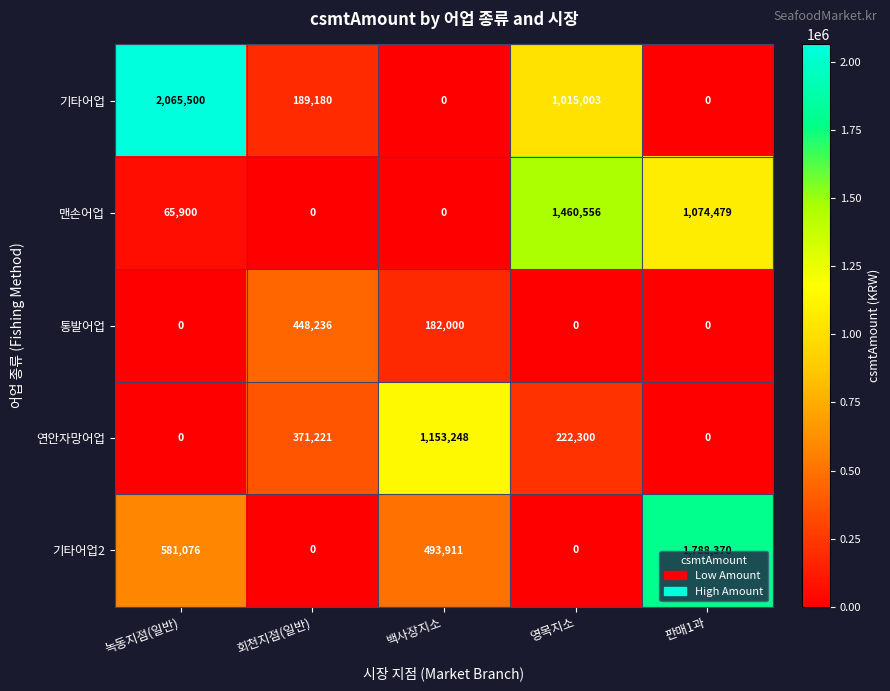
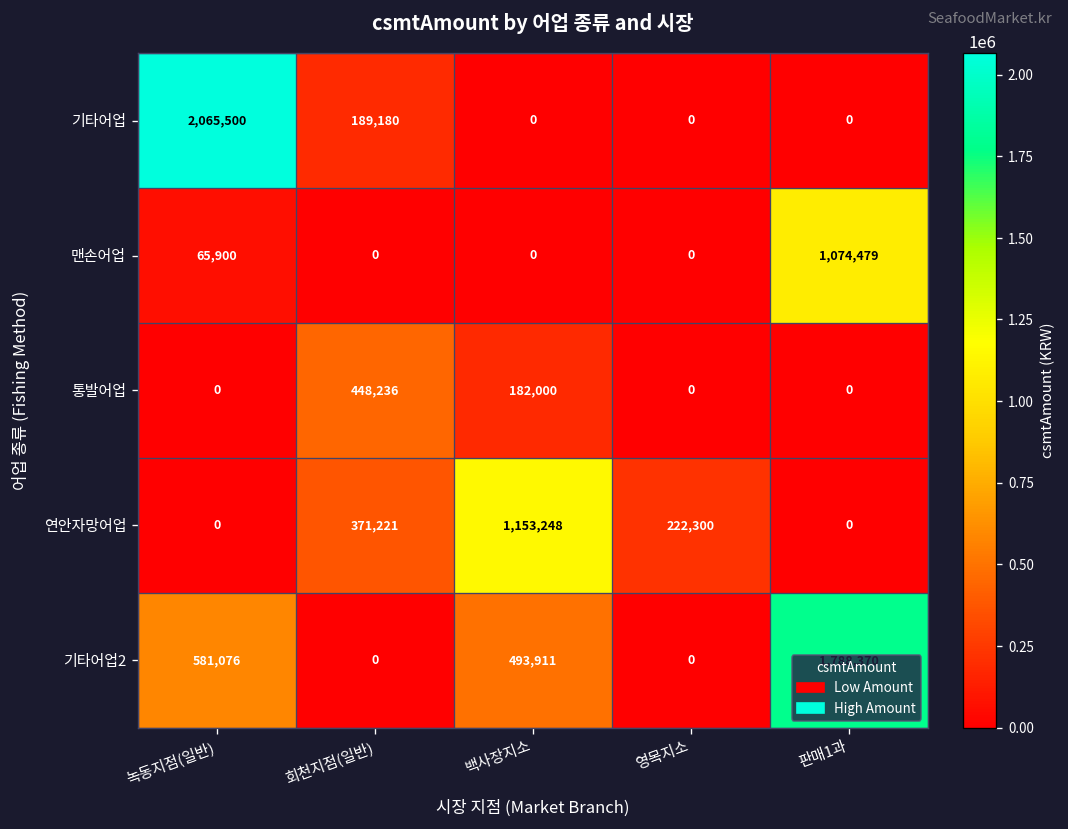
  {
    "기타어업": {
      "녹동지점(일반)": "2,065,500",
      "회천지점(일반)": "189,180",
      "백사장지소": "0",
-     "영목지소": "1,015,003",
+     "영목지소": "0",
      "판매1과": "0"
    },
    "맨손어업": {
      "녹동지점(일반)": "65,900",
      "회천지점(일반)": "0",
      "백사장지소": "0",
-     "영목지소": "1,460,556",
+     "영목지소": "0",
      "판매1과": "1,074,479"
    },
    "통발어업": {
      "녹동지점(일반)": "0",
      "회천지점(일반)": "448,236",
      "백사장지소": "182,000",
      "영목지소": "0",
      "판매1과": "0"
    },
    "연안자망어업": {
      "녹동지점(일반)": "0",
      "회천지점(일반)": "371,221",
      "백사장지소": "1,153,248",
      "영목지소": "222,300",
      "판매1과": "0"
    },
    "기타어업2": {
      "녹동지점(일반)": "581,076",
      "회천지점(일반)": "0",
      "백사장지소": "493,911",
      "영목지소": "0"
    }
  }
